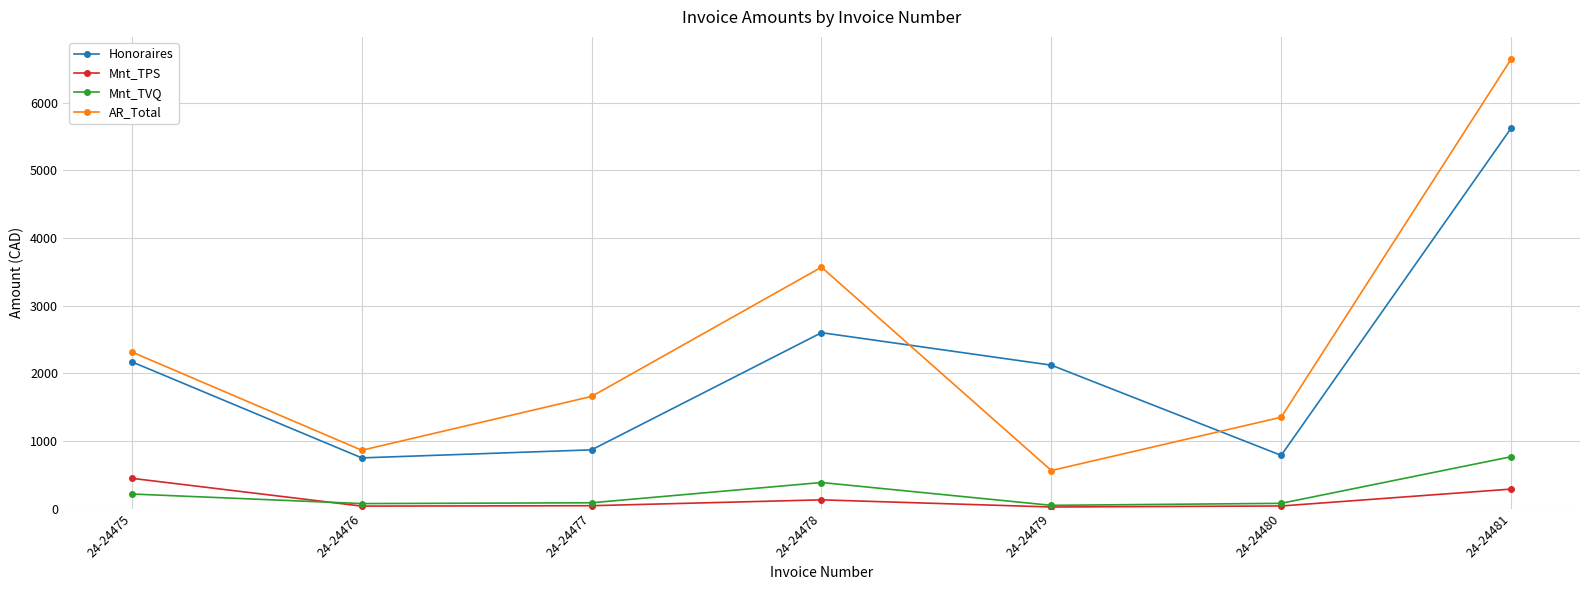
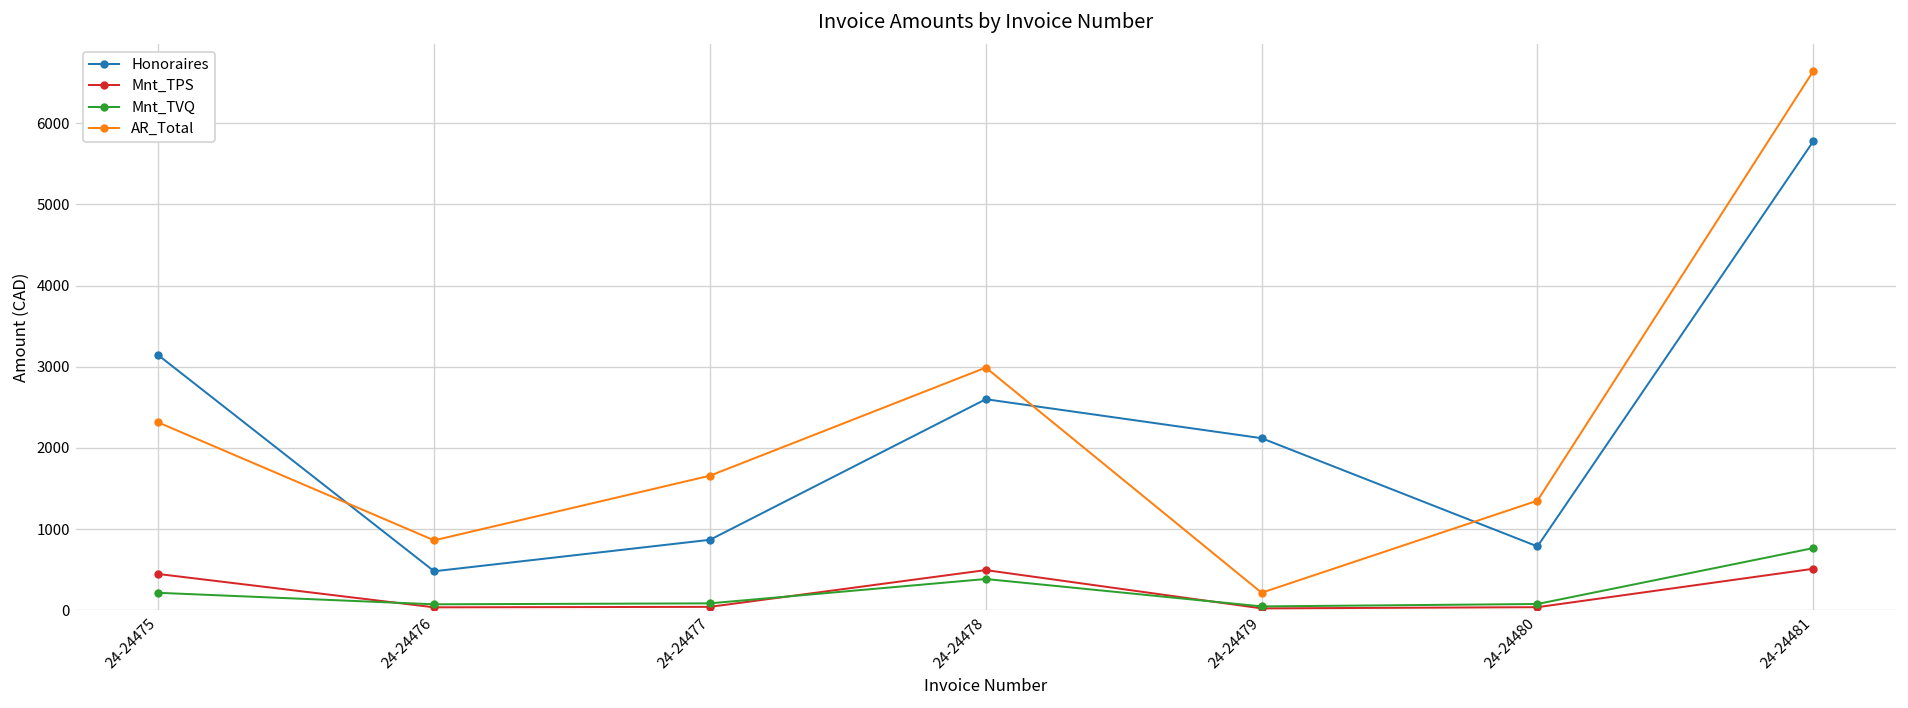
  {
    "Honoraires": {
-     "24-24475": 2200,
-     "24-24476": 800,
+     "24-24475": 3100,
+     "24-24476": 500,
      "24-24477": 900,
      "24-24478": 2600,
      "24-24479": 2100,
      "24-24480": 800,
-     "24-24481": 5600
+     "24-24481": 5800
    },
    "Mnt_TPS": {
      "24-24475": 400,
      "24-24477": 0,
-     "24-24478": 100,
+     "24-24478": 500,
      "24-24480": 0,
-     "24-24481": 300
+     "24-24481": 500
    },
    "Mnt_TVQ": {
      "24-24475": 200,
      "24-24477": 100,
      "24-24478": 400,
      "24-24480": 100,
      "24-24481": 800
    },
    "AR_Total": {
      "24-24475": 2300,
      "24-24476": 900,
      "24-24477": 1700,
-     "24-24478": 3600,
-     "24-24479": 600,
+     "24-24478": 3000,
+     "24-24479": 200,
      "24-24480": 1400,
      "24-24481": 6600
    }
  }
